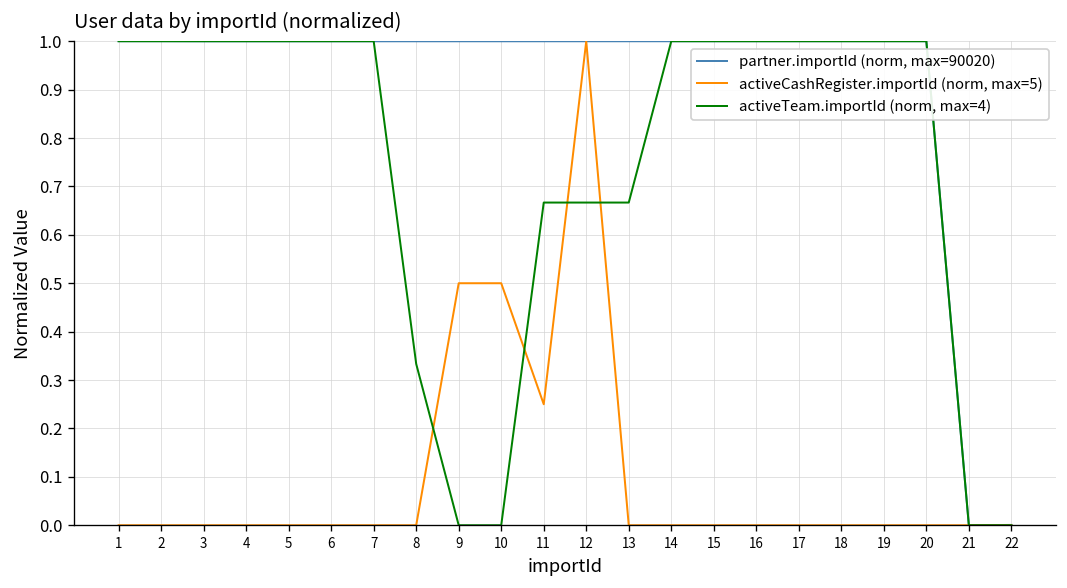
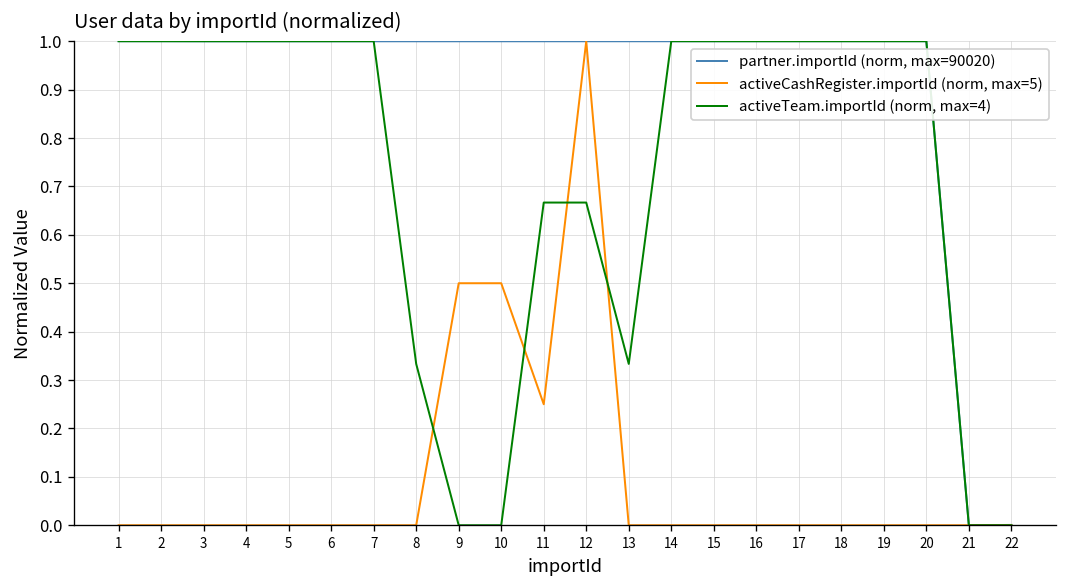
  {
    "partner.importId (norm, max=90020)": {
      "8": 1.00,
      "9": 1.00,
      "10": 1.00,
      "11": 1.00,
      "13": 1.00
    },
    "activeCashRegister.importId (norm, max=5)": {
      "1": 0.00,
      "2": 0.00,
      "3": 0.00,
      "4": 0.00,
      "5": 0.00,
      "6": 0.00,
      "7": 0.00,
      "8": 0.00,
      "9": 0.50,
      "10": 0.50,
      "11": 0.25,
      "13": 0.00,
      "14": 0.00,
      "15": 0.00,
      "16": 0.00,
      "17": 0.00,
      "18": 0.00,
      "19": 0.00,
      "20": 0.00
    },
    "activeTeam.importId (norm, max=4)": {
      "8": 0.33,
      "9": 0.00,
      "10": 0.00,
      "11": 0.67,
      "12": 0.67,
-     "13": 0.67
+     "13": 0.33
    }
  }
